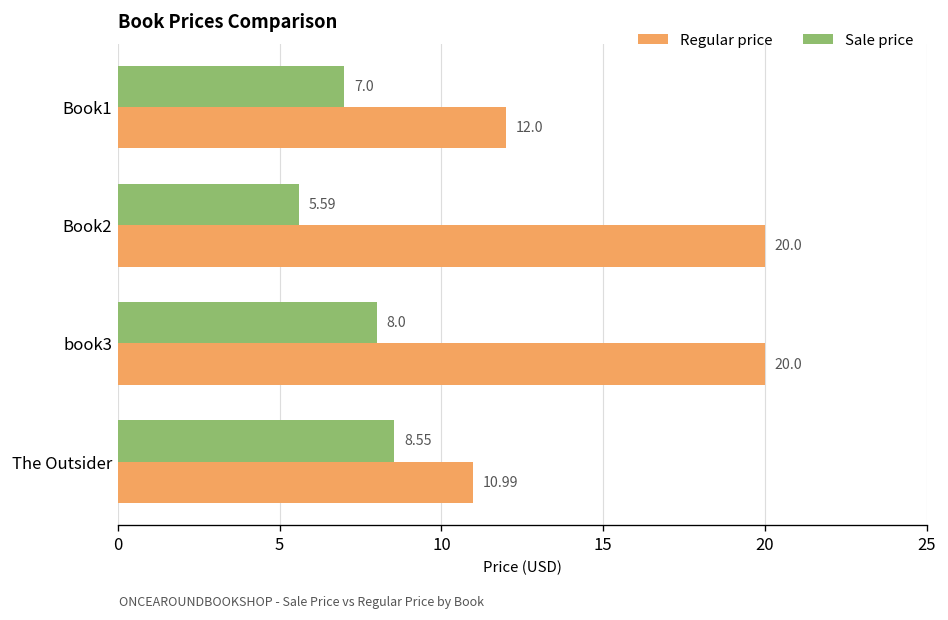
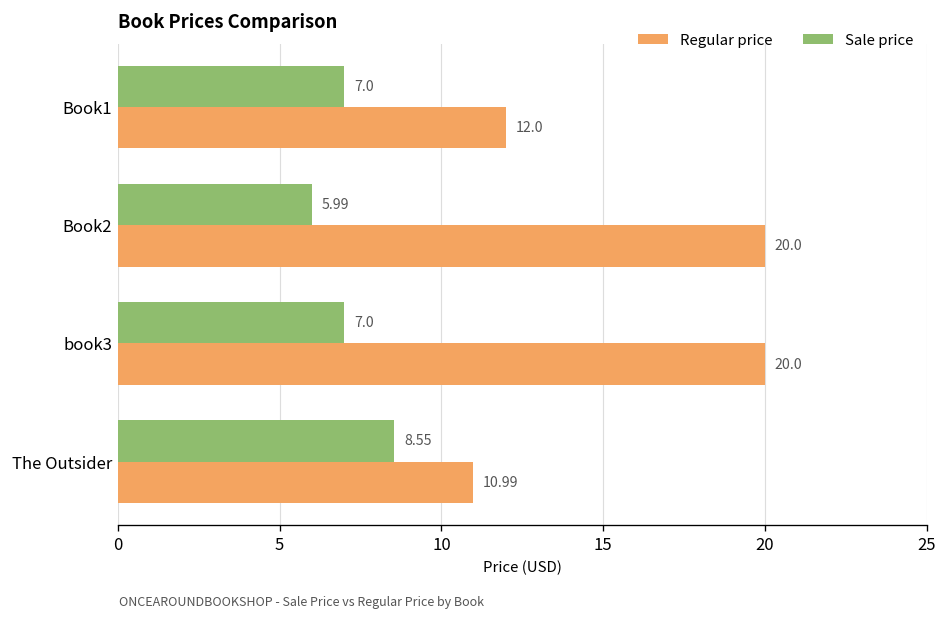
  {
    "Regular price": {
      "Book1": 12.0,
      "Book2": 20.0,
      "book3": 20.0,
      "The Outsider": 10.99
    },
    "Sale price": {
      "Book1": 7.0,
-     "Book2": 5.59,
-     "book3": 8.0,
+     "Book2": 5.99,
+     "book3": 7.0,
      "The Outsider": 8.55
    }
  }
